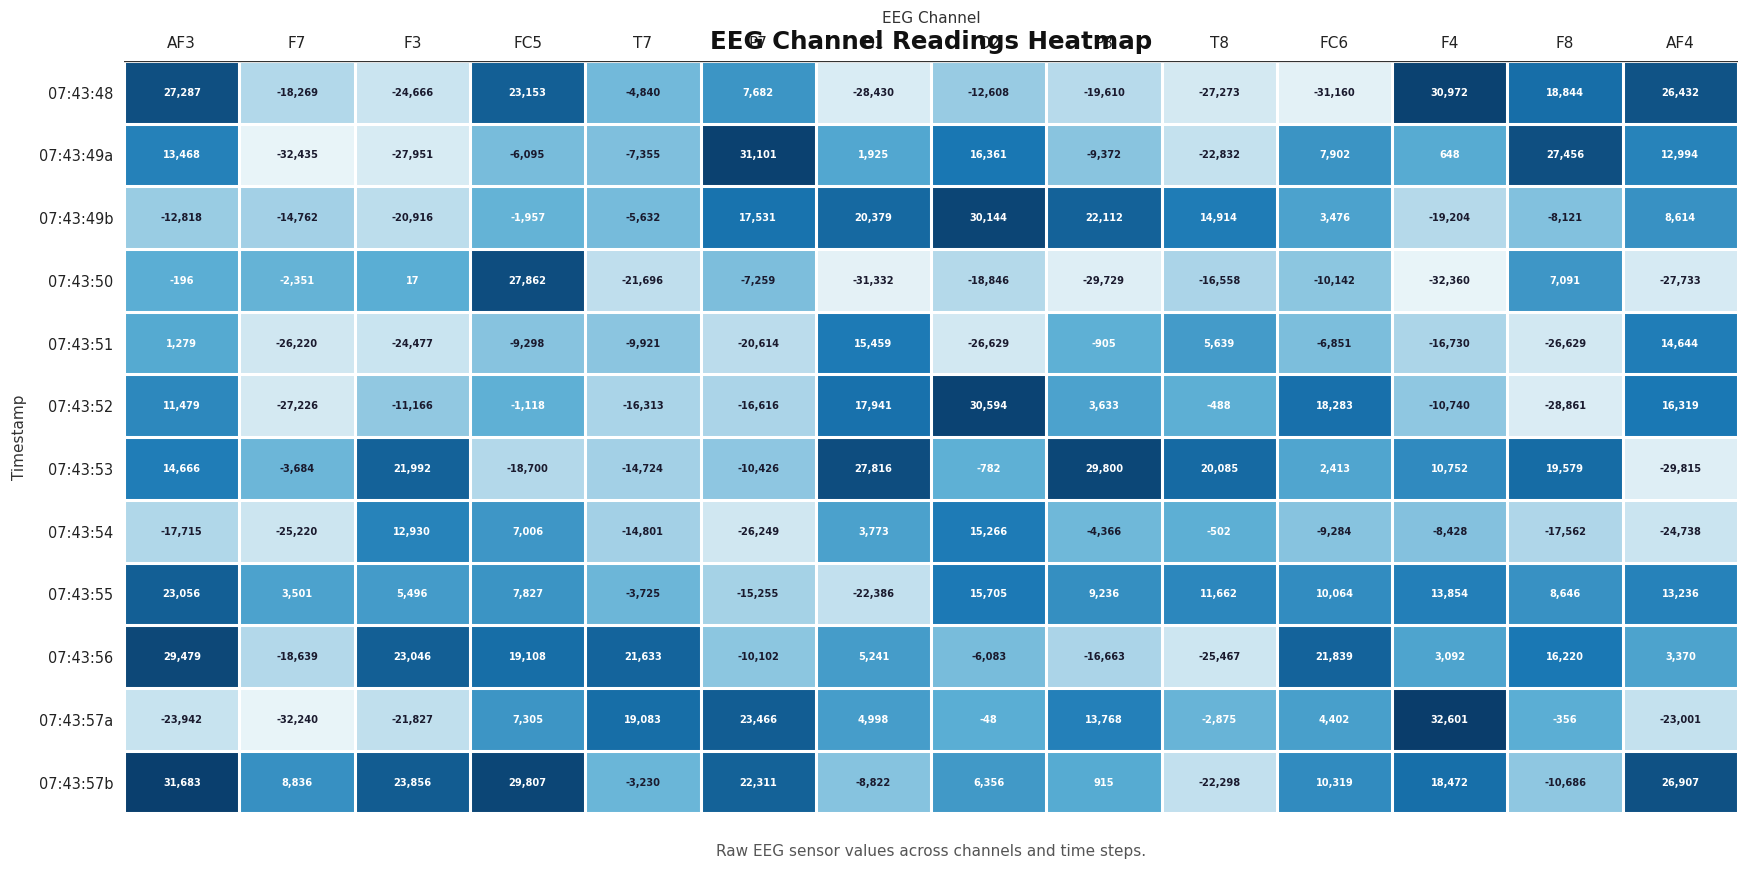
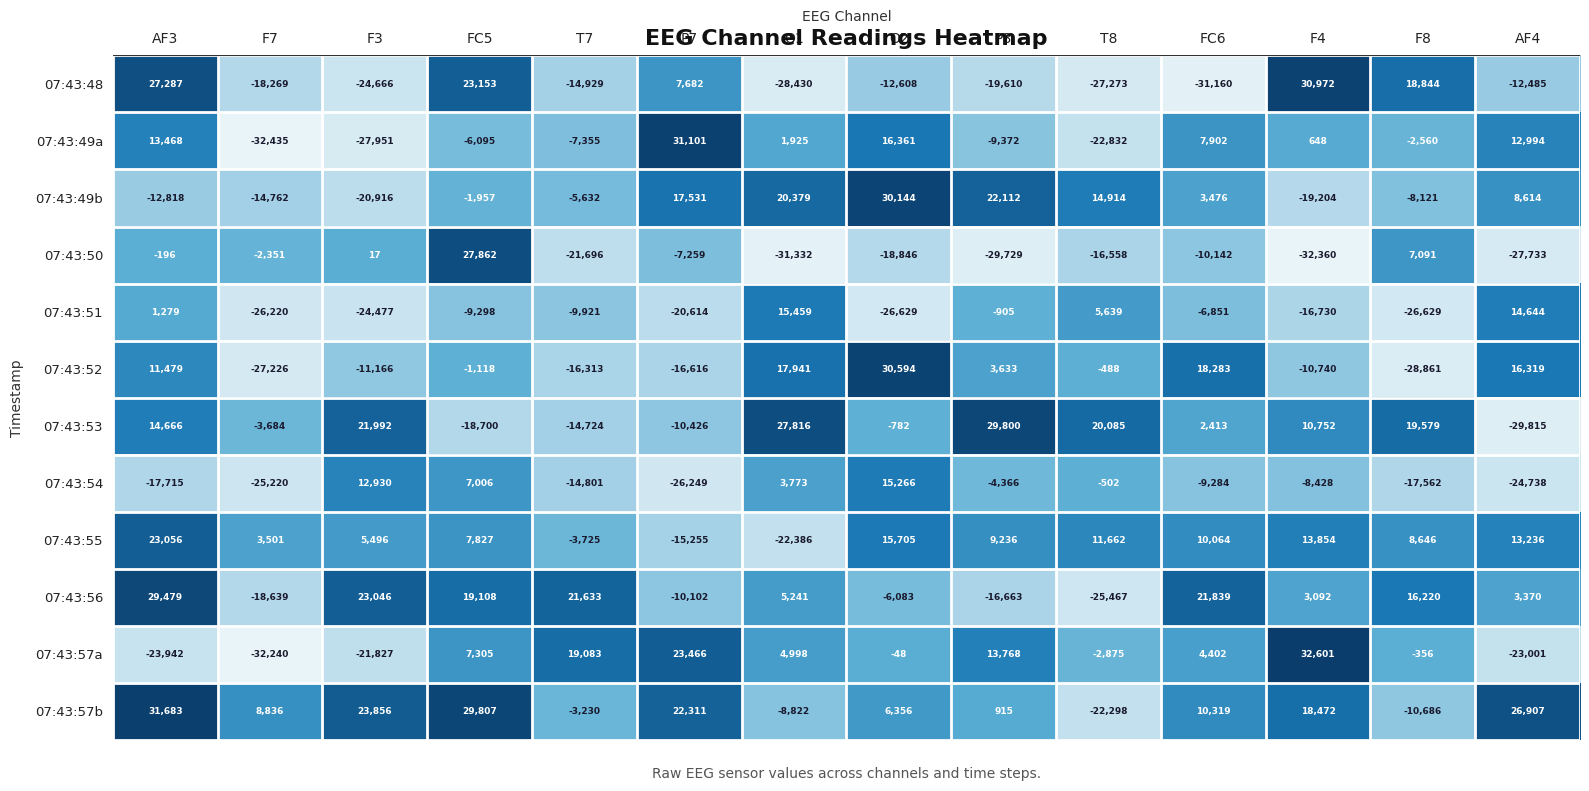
  {
    "07:43:48": {
      "AF3": "27,287",
      "F7": "-18,269",
      "F3": "-24,666",
      "FC5": "23,153",
-     "T7": "-4,840",
+     "T7": "-14,929",
      "P7": "7,682",
      "O1": "-28,430",
      "O2": "-12,608",
      "P8": "-19,610",
      "T8": "-27,273",
      "FC6": "-31,160",
      "F4": "30,972",
      "F8": "18,844",
-     "AF4": "26,432"
+     "AF4": "-12,485"
    },
    "07:43:49a": {
      "AF3": "13,468",
      "F7": "-32,435",
      "F3": "-27,951",
      "FC5": "-6,095",
      "T7": "-7,355",
      "P7": "31,101",
      "O1": "1,925",
      "O2": "16,361",
      "P8": "-9,372",
      "T8": "-22,832",
      "FC6": "7,902",
      "F4": "648",
-     "F8": "27,456",
+     "F8": "-2,560",
      "AF4": "12,994"
    },
    "07:43:49b": {
      "AF3": "-12,818",
      "F7": "-14,762",
      "F3": "-20,916",
      "FC5": "-1,957",
      "T7": "-5,632",
      "P7": "17,531",
      "O1": "20,379",
      "O2": "30,144",
      "P8": "22,112",
      "T8": "14,914",
      "FC6": "3,476",
      "F4": "-19,204",
      "F8": "-8,121",
      "AF4": "8,614"
    },
    "07:43:50": {
      "AF3": "-196",
      "F7": "-2,351",
      "F3": "17",
      "FC5": "27,862",
      "T7": "-21,696",
      "P7": "-7,259",
      "O1": "-31,332",
      "O2": "-18,846",
      "P8": "-29,729",
      "T8": "-16,558",
      "FC6": "-10,142",
      "F4": "-32,360",
      "F8": "7,091",
      "AF4": "-27,733"
    },
    "07:43:51": {
      "AF3": "1,279",
      "F7": "-26,220",
      "F3": "-24,477",
      "FC5": "-9,298",
      "T7": "-9,921",
      "P7": "-20,614",
      "O1": "15,459",
      "O2": "-26,629",
      "P8": "-905",
      "T8": "5,639",
      "FC6": "-6,851",
      "F4": "-16,730",
      "F8": "-26,629",
      "AF4": "14,644"
    },
    "07:43:52": {
      "AF3": "11,479",
      "F7": "-27,226",
      "F3": "-11,166",
      "FC5": "-1,118",
      "T7": "-16,313",
      "P7": "-16,616",
      "O1": "17,941",
      "O2": "30,594",
      "P8": "3,633",
      "T8": "-488",
      "FC6": "18,283",
      "F4": "-10,740",
      "F8": "-28,861",
      "AF4": "16,319"
    },
    "07:43:53": {
      "AF3": "14,666",
      "F7": "-3,684",
      "F3": "21,992",
      "FC5": "-18,700",
      "T7": "-14,724",
      "P7": "-10,426",
      "O1": "27,816",
      "O2": "-782",
      "P8": "29,800",
      "T8": "20,085",
      "FC6": "2,413",
      "F4": "10,752",
      "F8": "19,579",
      "AF4": "-29,815"
    },
    "07:43:54": {
      "AF3": "-17,715",
      "F7": "-25,220",
      "F3": "12,930",
      "FC5": "7,006",
      "T7": "-14,801",
      "P7": "-26,249",
      "O1": "3,773",
      "O2": "15,266",
      "P8": "-4,366",
      "T8": "-502",
      "FC6": "-9,284",
      "F4": "-8,428",
      "F8": "-17,562",
      "AF4": "-24,738"
    },
    "07:43:55": {
      "AF3": "23,056",
      "F7": "3,501",
      "F3": "5,496",
      "FC5": "7,827",
      "T7": "-3,725",
      "P7": "-15,255",
      "O1": "-22,386",
      "O2": "15,705",
      "P8": "9,236",
      "T8": "11,662",
      "FC6": "10,064",
      "F4": "13,854",
      "F8": "8,646",
      "AF4": "13,236"
    },
    "07:43:56": {
      "AF3": "29,479",
      "F7": "-18,639",
      "F3": "23,046",
      "FC5": "19,108",
      "T7": "21,633",
      "P7": "-10,102",
      "O1": "5,241",
      "O2": "-6,083",
      "P8": "-16,663",
      "T8": "-25,467",
      "FC6": "21,839",
      "F4": "3,092",
      "F8": "16,220",
      "AF4": "3,370"
    },
    "07:43:57a": {
      "AF3": "-23,942",
      "F7": "-32,240",
      "F3": "-21,827",
      "FC5": "7,305",
      "T7": "19,083",
      "P7": "23,466",
      "O1": "4,998",
      "O2": "-48",
      "P8": "13,768",
      "T8": "-2,875",
      "FC6": "4,402",
      "F4": "32,601",
      "F8": "-356",
      "AF4": "-23,001"
    },
    "07:43:57b": {
      "AF3": "31,683",
      "F7": "8,836",
      "F3": "23,856",
      "FC5": "29,807",
      "T7": "-3,230",
      "P7": "22,311",
      "O1": "-8,822",
      "O2": "6,356",
      "P8": "915",
      "T8": "-22,298",
      "FC6": "10,319",
      "F4": "18,472",
      "F8": "-10,686",
      "AF4": "26,907"
    }
  }
